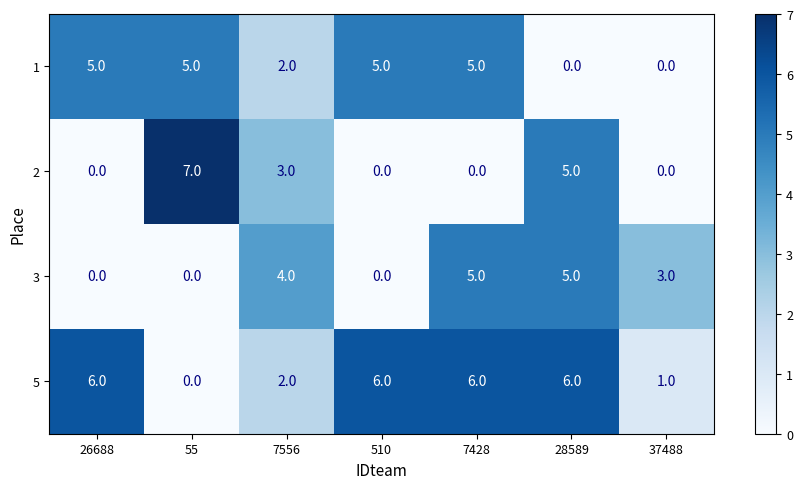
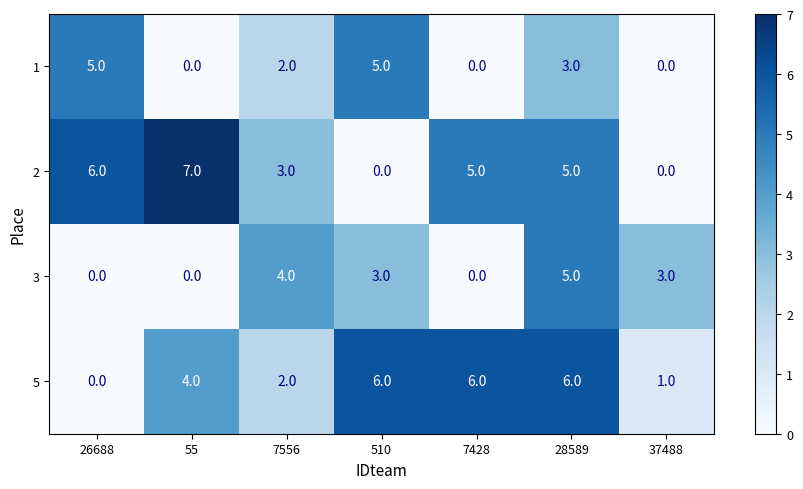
  {
    "1": {
      "26688": 5.0,
-     "55": 5.0,
+     "55": 0.0,
      "7556": 2.0,
      "510": 5.0,
-     "7428": 5.0,
-     "28589": 0.0,
+     "7428": 0.0,
+     "28589": 3.0,
      "37488": 0.0
    },
    "2": {
-     "26688": 0.0,
+     "26688": 6.0,
      "55": 7.0,
      "7556": 3.0,
      "510": 0.0,
-     "7428": 0.0,
+     "7428": 5.0,
      "28589": 5.0,
      "37488": 0.0
    },
    "3": {
      "26688": 0.0,
      "55": 0.0,
      "7556": 4.0,
-     "510": 0.0,
-     "7428": 5.0,
+     "510": 3.0,
+     "7428": 0.0,
      "28589": 5.0,
      "37488": 3.0
    },
    "5": {
-     "26688": 6.0,
-     "55": 0.0,
+     "26688": 0.0,
+     "55": 4.0,
      "7556": 2.0,
      "510": 6.0,
      "7428": 6.0,
      "28589": 6.0,
      "37488": 1.0
    }
  }
